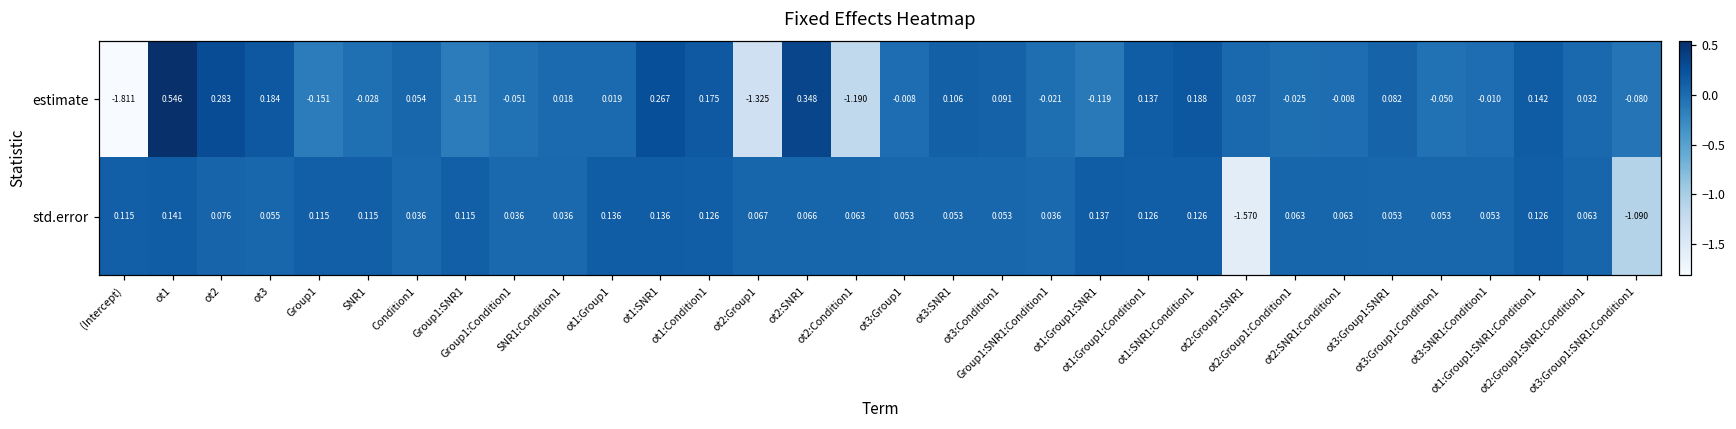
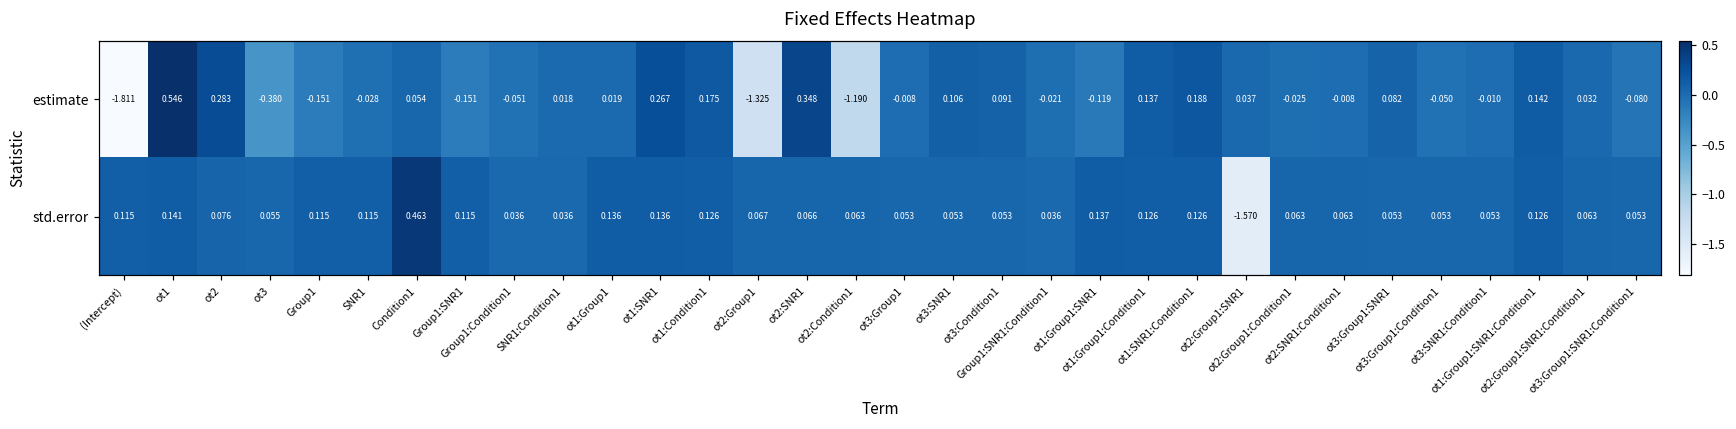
  {
    "estimate": {
      "(Intercept)": -1.811,
      "ot1": 0.546,
      "ot2": 0.283,
-     "ot3": 0.184,
+     "ot3": -0.380,
      "Group1": -0.151,
      "SNR1": -0.028,
      "Condition1": 0.054,
      "Group1:SNR1": -0.151,
      "Group1:Condition1": -0.051,
      "SNR1:Condition1": 0.018,
      "ot1:Group1": 0.019,
      "ot1:SNR1": 0.267,
      "ot1:Condition1": 0.175,
      "ot2:Group1": -1.325,
      "ot2:SNR1": 0.348,
      "ot2:Condition1": -1.190,
      "ot3:Group1": -0.008,
      "ot3:SNR1": 0.106,
      "ot3:Condition1": 0.091,
      "Group1:SNR1:Condition1": -0.021,
      "ot1:Group1:SNR1": -0.119,
      "ot1:Group1:Condition1": 0.137,
      "ot1:SNR1:Condition1": 0.188,
      "ot2:Group1:SNR1": 0.037,
      "ot2:Group1:Condition1": -0.025,
      "ot2:SNR1:Condition1": -0.008,
      "ot3:Group1:SNR1": 0.082,
      "ot3:Group1:Condition1": -0.050,
      "ot3:SNR1:Condition1": -0.010,
      "ot1:Group1:SNR1:Condition1": 0.142,
      "ot2:Group1:SNR1:Condition1": 0.032,
      "ot3:Group1:SNR1:Condition1": -0.080
    },
    "std.error": {
      "(Intercept)": 0.115,
      "ot1": 0.141,
      "ot2": 0.076,
      "ot3": 0.055,
      "Group1": 0.115,
      "SNR1": 0.115,
-     "Condition1": 0.036,
+     "Condition1": 0.463,
      "Group1:SNR1": 0.115,
      "Group1:Condition1": 0.036,
      "SNR1:Condition1": 0.036,
      "ot1:Group1": 0.136,
      "ot1:SNR1": 0.136,
      "ot1:Condition1": 0.126,
      "ot2:Group1": 0.067,
      "ot2:SNR1": 0.066,
      "ot2:Condition1": 0.063,
      "ot3:Group1": 0.053,
      "ot3:SNR1": 0.053,
      "ot3:Condition1": 0.053,
      "Group1:SNR1:Condition1": 0.036,
      "ot1:Group1:SNR1": 0.137,
      "ot1:Group1:Condition1": 0.126,
      "ot1:SNR1:Condition1": 0.126,
      "ot2:Group1:SNR1": -1.570,
      "ot2:Group1:Condition1": 0.063,
      "ot2:SNR1:Condition1": 0.063,
      "ot3:Group1:SNR1": 0.053,
      "ot3:Group1:Condition1": 0.053,
      "ot3:SNR1:Condition1": 0.053,
      "ot1:Group1:SNR1:Condition1": 0.126,
      "ot2:Group1:SNR1:Condition1": 0.063,
-     "ot3:Group1:SNR1:Condition1": -1.090
+     "ot3:Group1:SNR1:Condition1": 0.053
    }
  }
